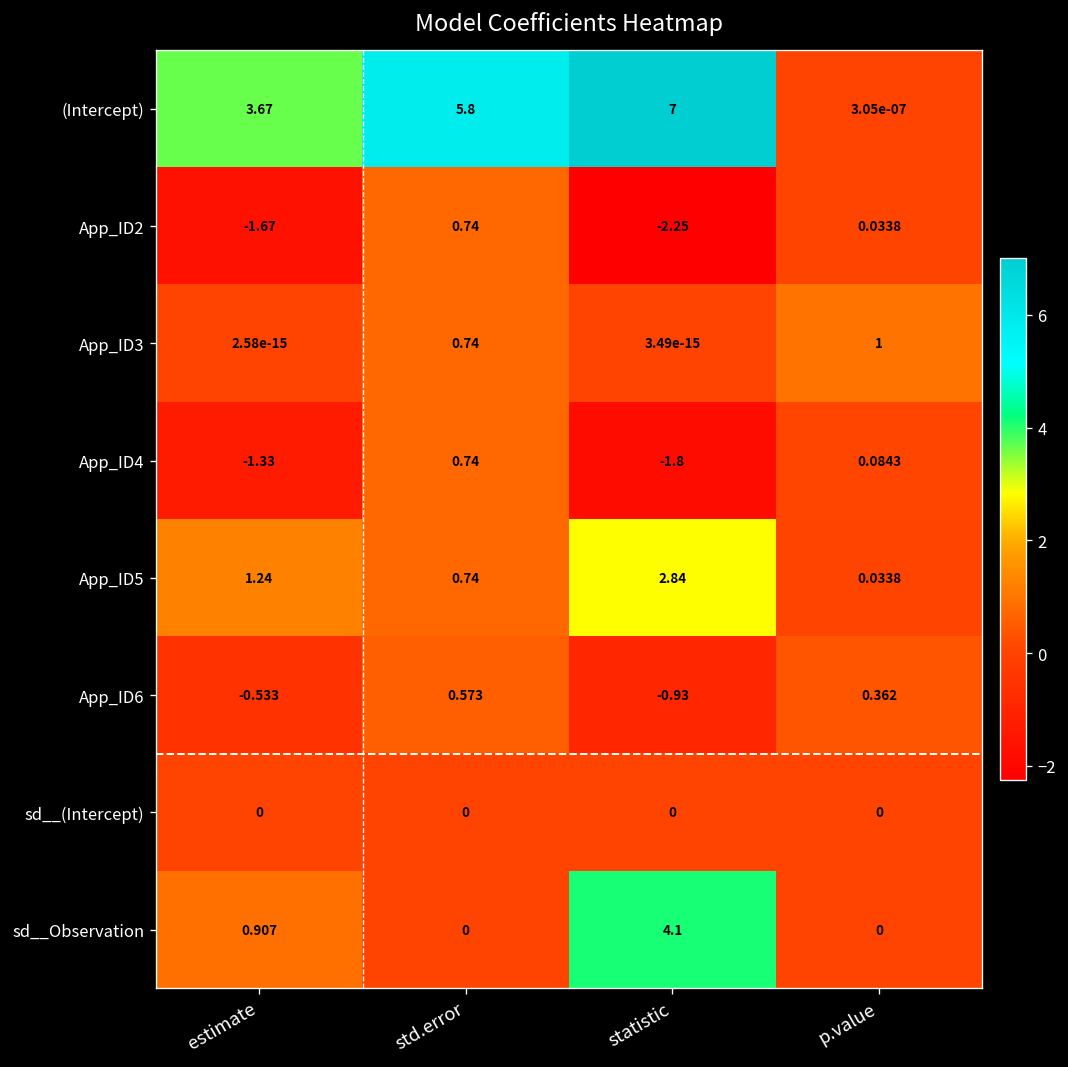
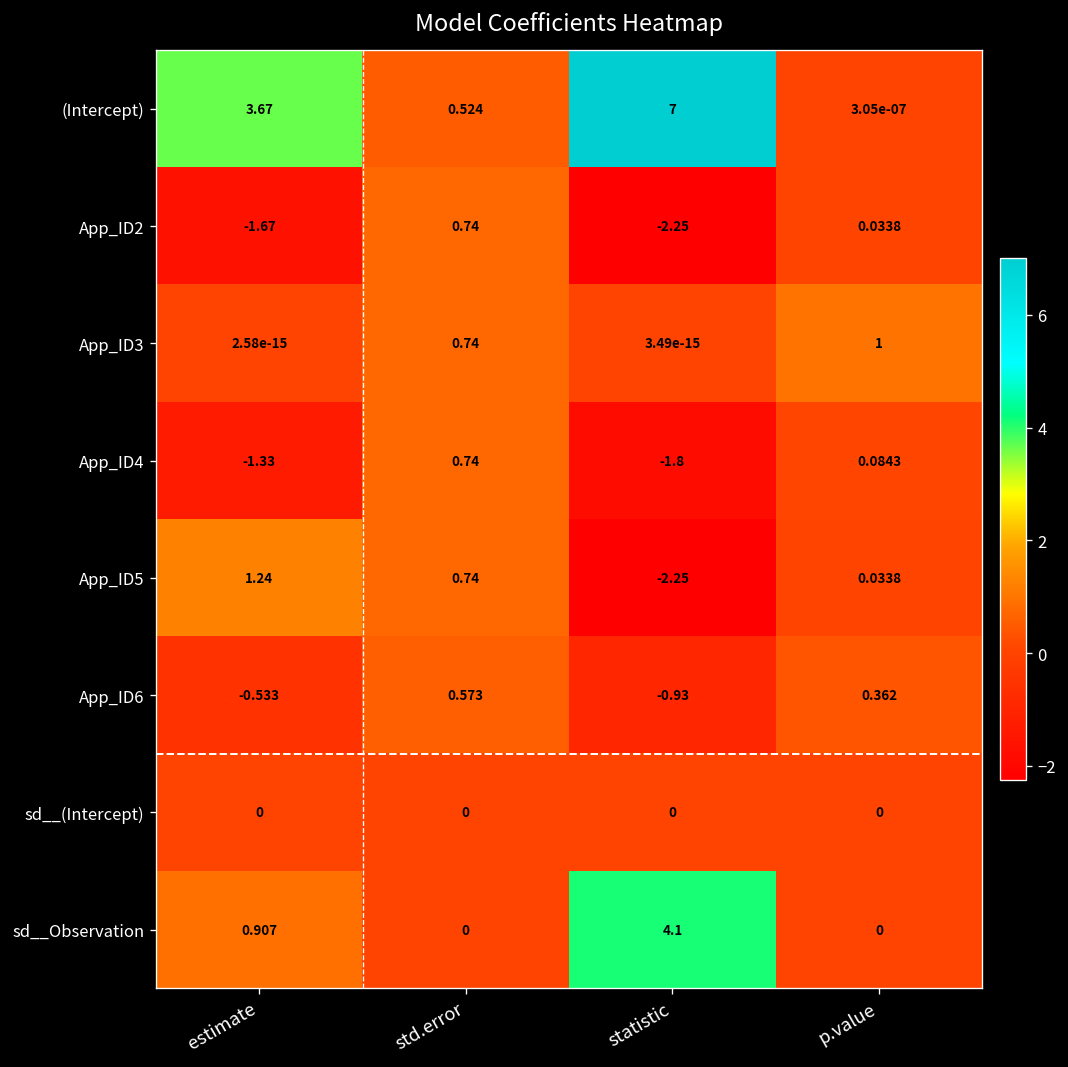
  {
    "(Intercept)": {
      "estimate": "3.67",
-     "std.error": "5.8",
+     "std.error": "0.524",
      "statistic": "7",
      "p.value": "3.05e-07"
    },
    "App_ID2": {
      "estimate": "-1.67",
      "std.error": "0.74",
      "statistic": "-2.25",
      "p.value": "0.0338"
    },
    "App_ID3": {
      "estimate": "2.58e-15",
      "std.error": "0.74",
      "statistic": "3.49e-15",
      "p.value": "1"
    },
    "App_ID4": {
      "estimate": "-1.33",
      "std.error": "0.74",
      "statistic": "-1.8",
      "p.value": "0.0843"
    },
    "App_ID5": {
      "estimate": "1.24",
      "std.error": "0.74",
-     "statistic": "2.84",
+     "statistic": "-2.25",
      "p.value": "0.0338"
    },
    "App_ID6": {
      "estimate": "-0.533",
      "std.error": "0.573",
      "statistic": "-0.93",
      "p.value": "0.362"
    },
    "sd__(Intercept)": {
      "estimate": "0",
      "std.error": "0",
      "statistic": "0",
      "p.value": "0"
    },
    "sd__Observation": {
      "estimate": "0.907",
      "std.error": "0",
      "statistic": "4.1",
      "p.value": "0"
    }
  }
